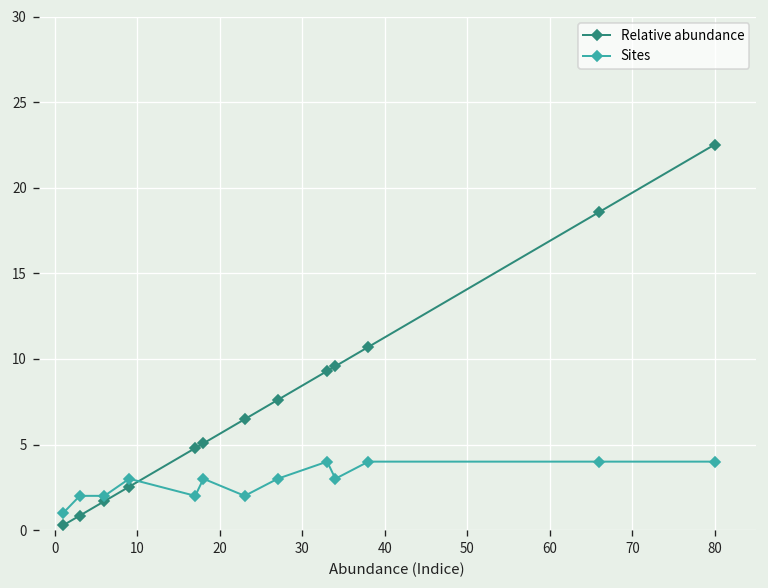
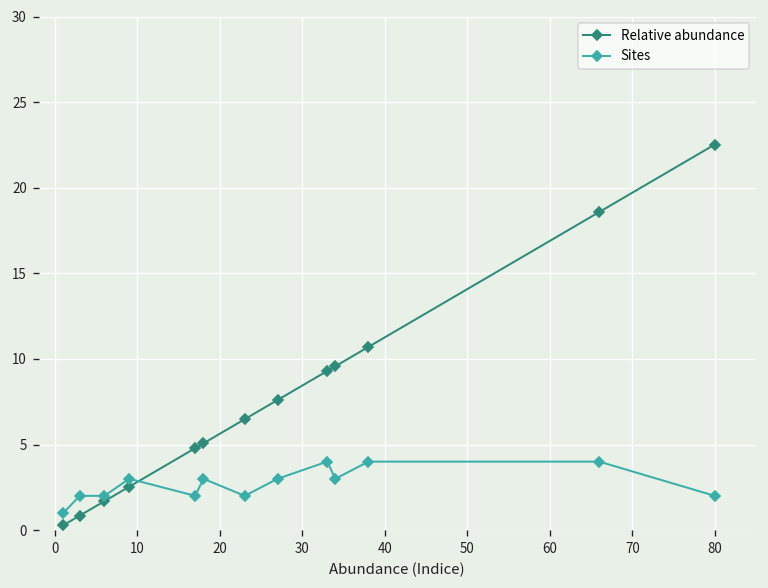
  {
    "Relative abundance": {
      "80": 22.5
    },
    "Sites": {
-     "80": 4
+     "80": 2
    }
  }
